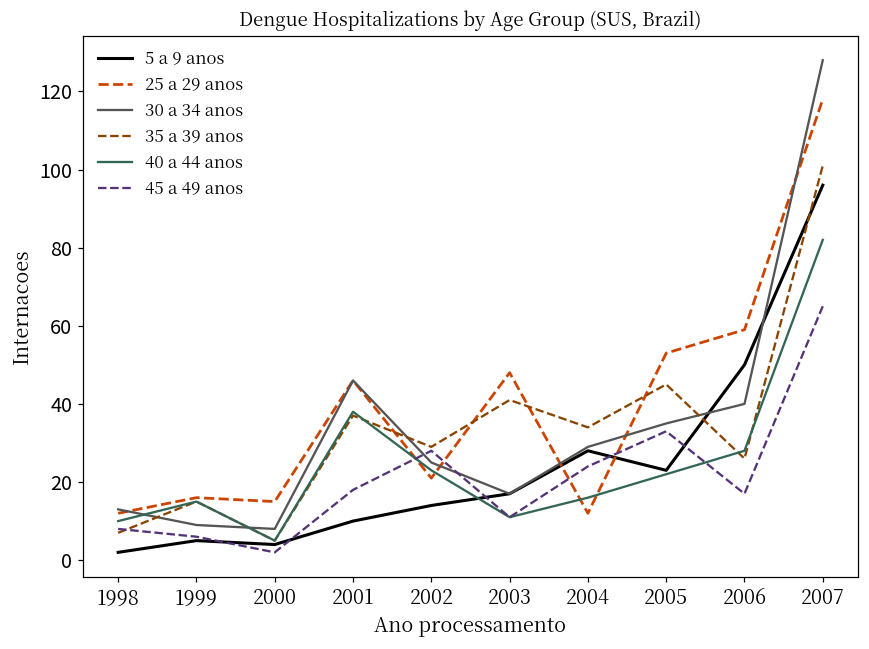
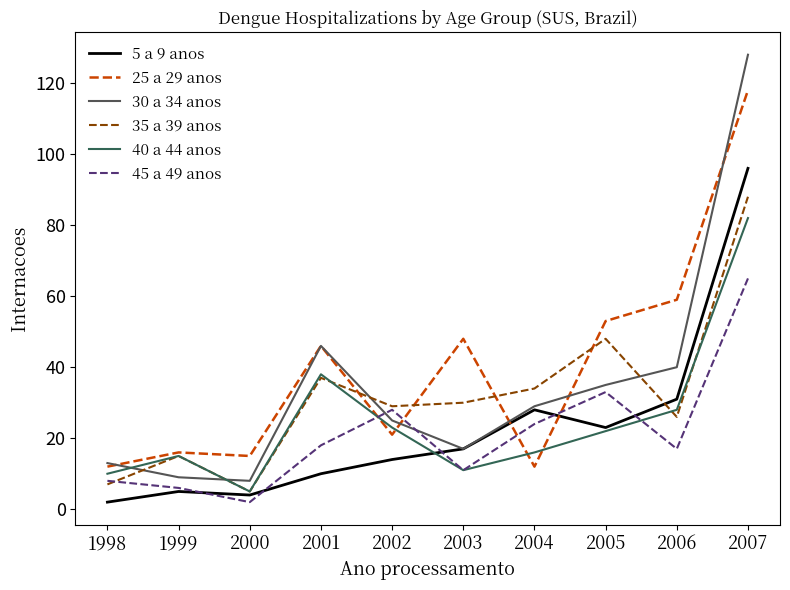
  {
    "5 a 9 anos": {
      "1998": 2,
      "1999": 5,
      "2000": 4,
      "2001": 10,
      "2002": 14,
      "2004": 28,
      "2005": 23,
-     "2006": 50,
+     "2006": 31,
      "2007": 96
    },
    "25 a 29 anos": {
      "1998": 12,
      "1999": 16,
      "2000": 15,
      "2002": 21,
      "2003": 48,
      "2004": 12,
      "2005": 53,
      "2006": 59,
      "2007": 118
    },
    "35 a 39 anos": {
      "1998": 7,
      "2001": 37,
      "2002": 29,
-     "2003": 41,
+     "2003": 30,
      "2004": 34,
-     "2005": 45,
+     "2005": 48,
      "2006": 26,
-     "2007": 101
+     "2007": 88
    }
  }
